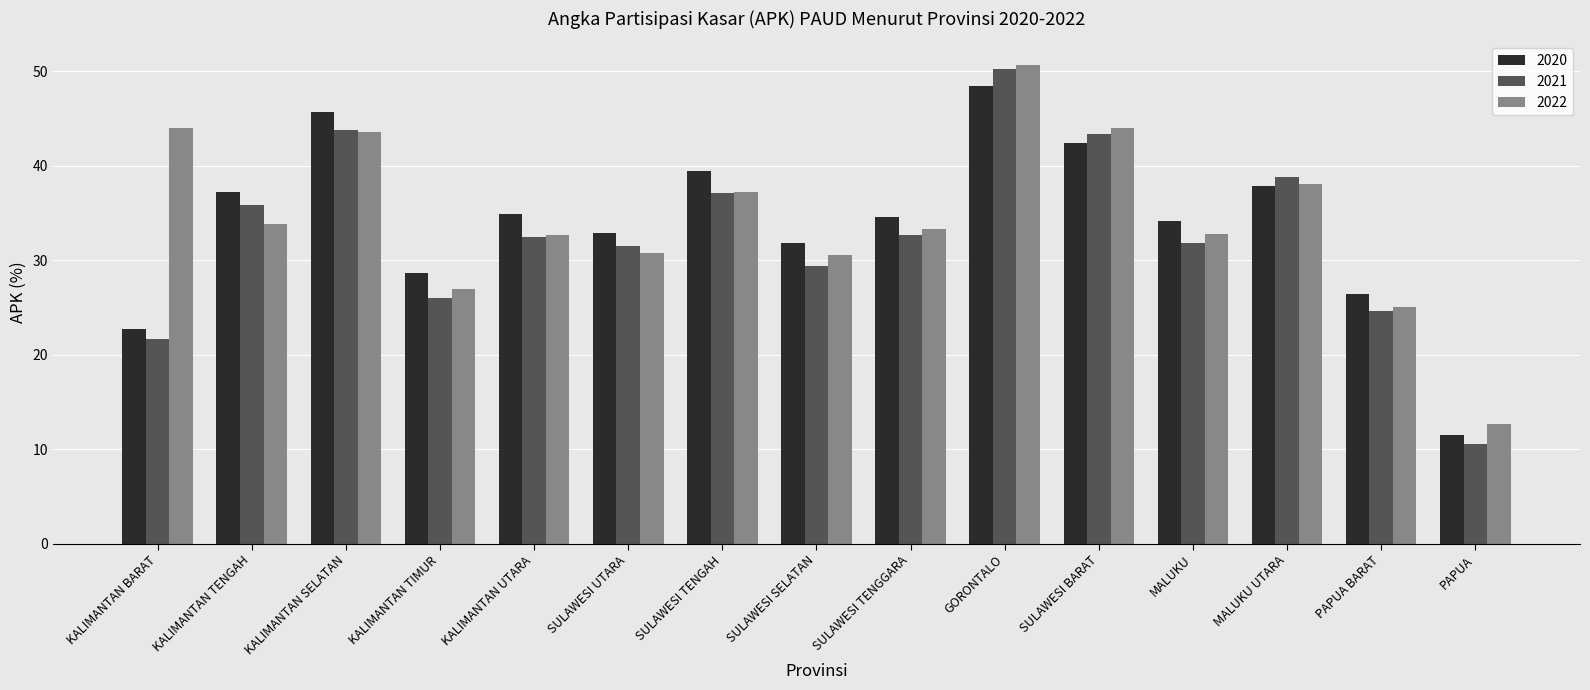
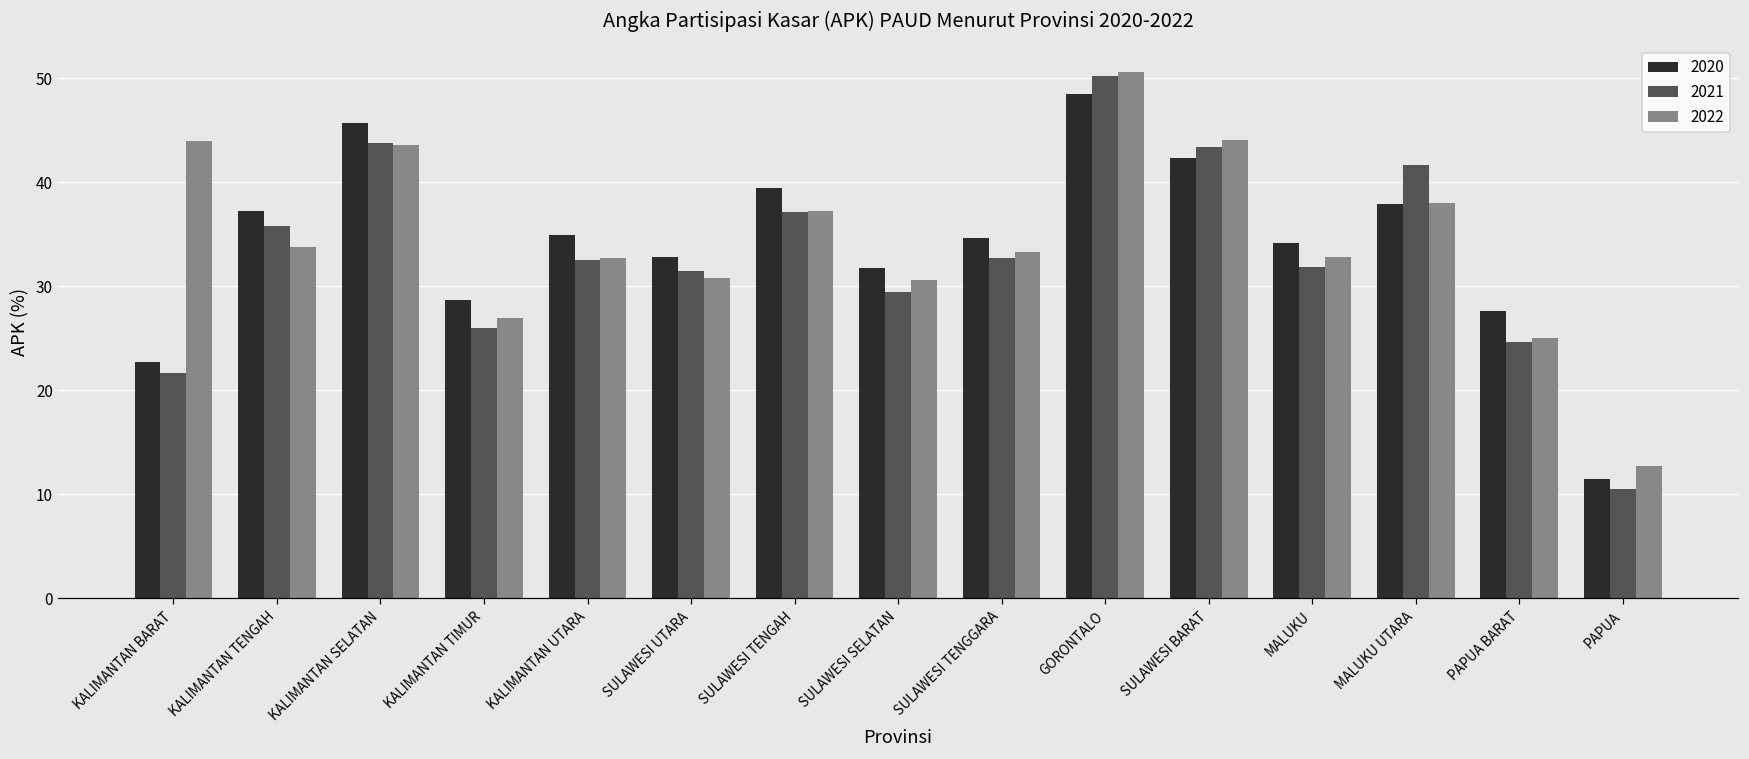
  {
    "2020": {
      "KALIMANTAN BARAT": 23,
      "KALIMANTAN TENGAH": 37,
      "KALIMANTAN SELATAN": 46,
      "KALIMANTAN TIMUR": 29,
      "KALIMANTAN UTARA": 35,
      "SULAWESI UTARA": 33,
      "SULAWESI TENGAH": 39,
      "SULAWESI SELATAN": 32,
      "SULAWESI TENGGARA": 35,
      "GORONTALO": 48,
      "SULAWESI BARAT": 42,
      "MALUKU": 34,
      "MALUKU UTARA": 38,
-     "PAPUA BARAT": 26,
+     "PAPUA BARAT": 28,
      "PAPUA": 11
    },
    "2021": {
      "KALIMANTAN BARAT": 22,
      "KALIMANTAN TENGAH": 36,
      "KALIMANTAN SELATAN": 44,
      "KALIMANTAN TIMUR": 26,
      "KALIMANTAN UTARA": 32,
      "SULAWESI UTARA": 31,
      "SULAWESI TENGAH": 37,
      "SULAWESI SELATAN": 29,
      "SULAWESI TENGGARA": 33,
      "GORONTALO": 50,
      "SULAWESI BARAT": 43,
      "MALUKU": 32,
-     "MALUKU UTARA": 39,
+     "MALUKU UTARA": 42,
      "PAPUA BARAT": 25,
      "PAPUA": 11
    },
    "2022": {
      "KALIMANTAN BARAT": 44,
      "KALIMANTAN TENGAH": 34,
      "KALIMANTAN SELATAN": 44,
      "KALIMANTAN TIMUR": 27,
      "KALIMANTAN UTARA": 33,
      "SULAWESI UTARA": 31,
      "SULAWESI TENGAH": 37,
      "SULAWESI SELATAN": 31,
      "SULAWESI TENGGARA": 33,
      "GORONTALO": 51,
      "SULAWESI BARAT": 44,
      "MALUKU": 33,
      "MALUKU UTARA": 38,
      "PAPUA BARAT": 25,
      "PAPUA": 13
    }
  }
